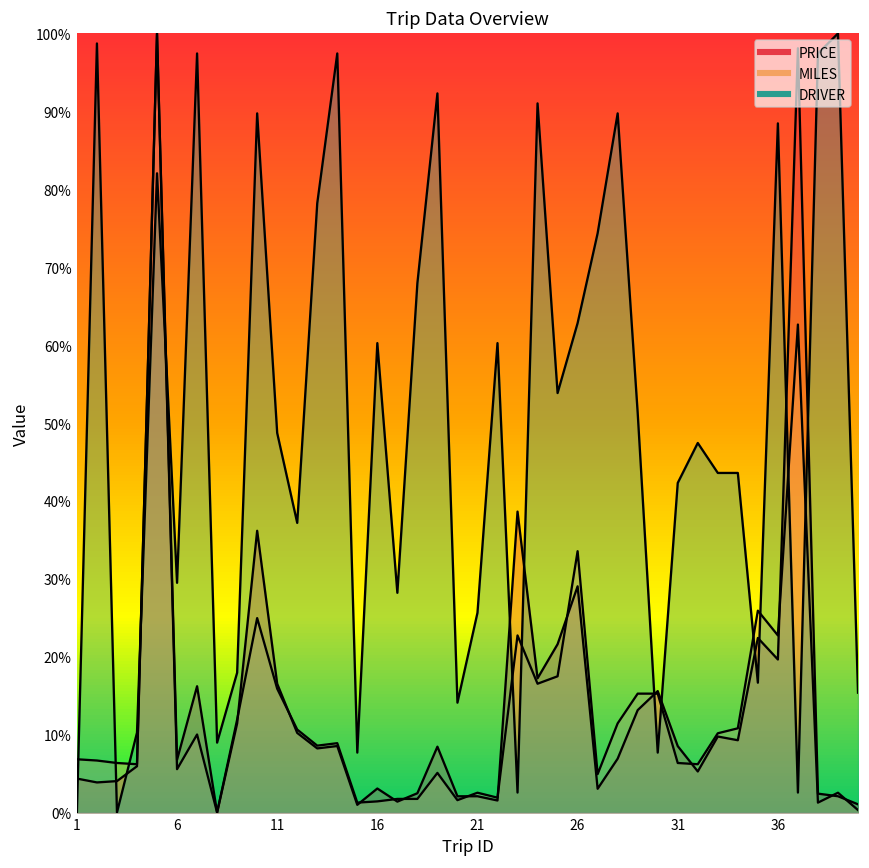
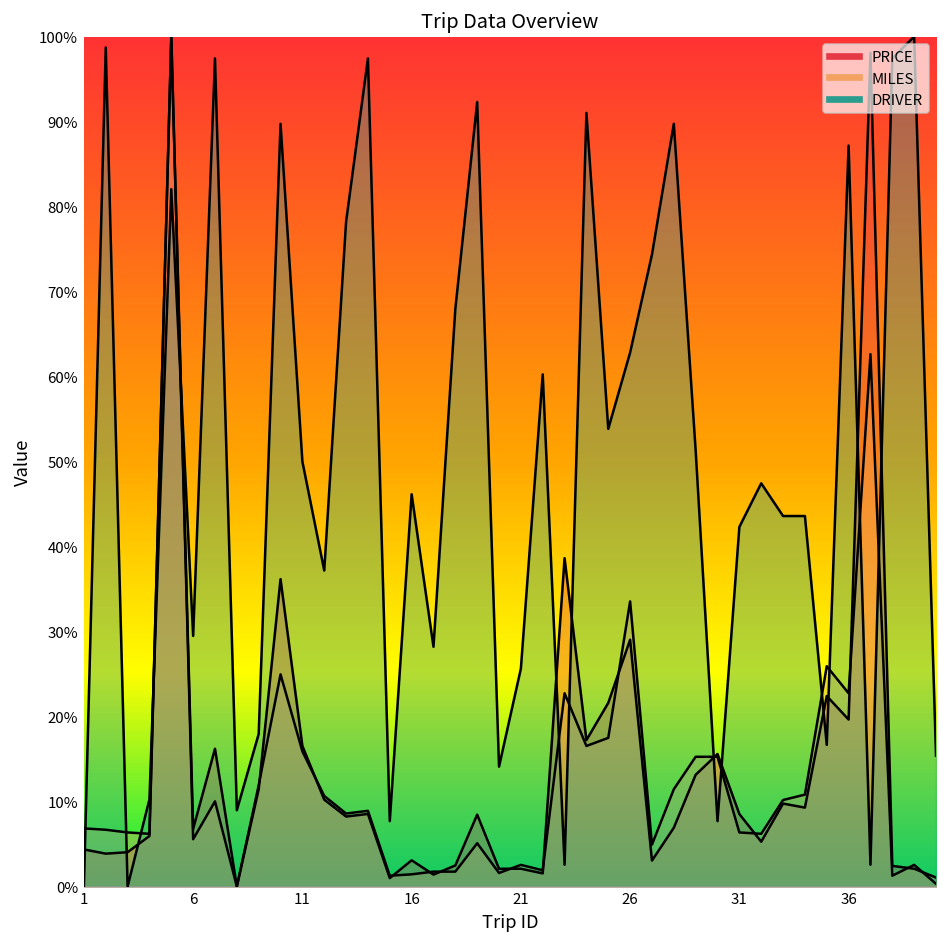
  {
    "DRIVER": {
      "1": "0%",
      "6": "29%",
-     "11": "49%",
-     "16": "60%",
+     "11": "50%",
+     "16": "46%",
      "21": "26%",
      "26": "63%",
      "31": "42%",
-     "36": "88%"
+     "36": "87%"
    }
  }
